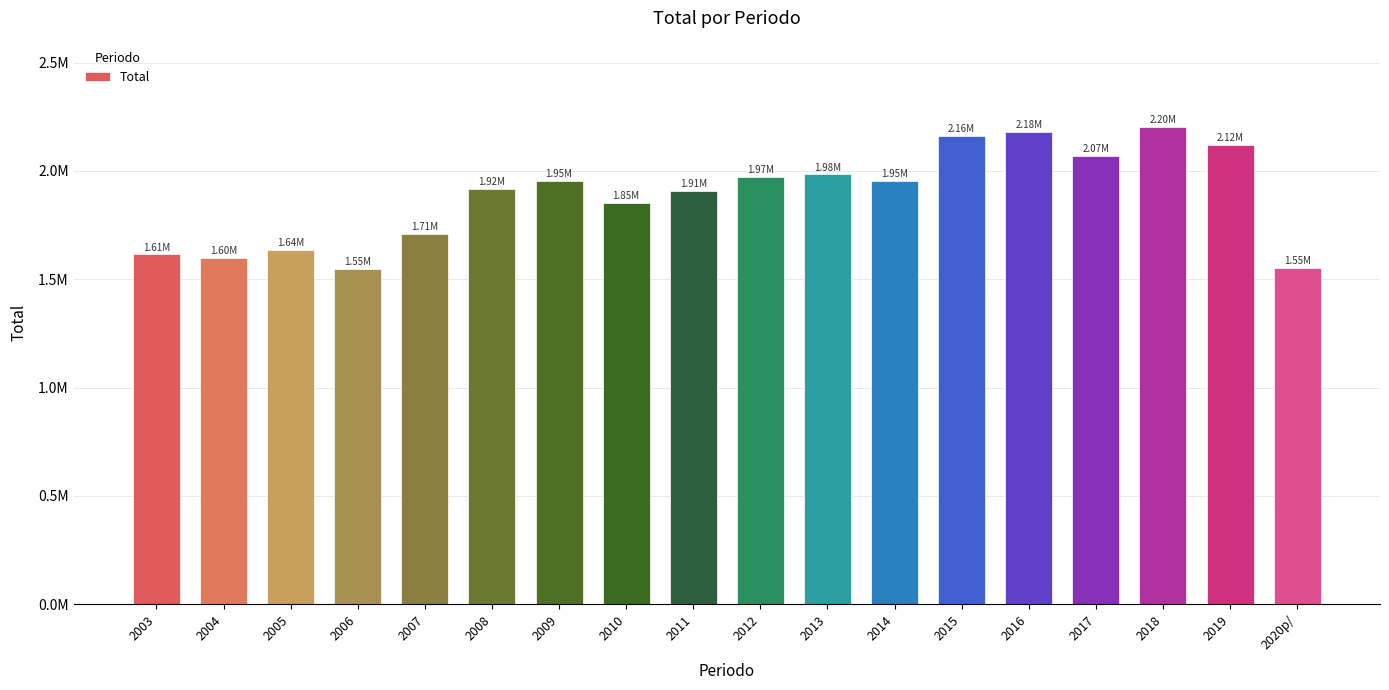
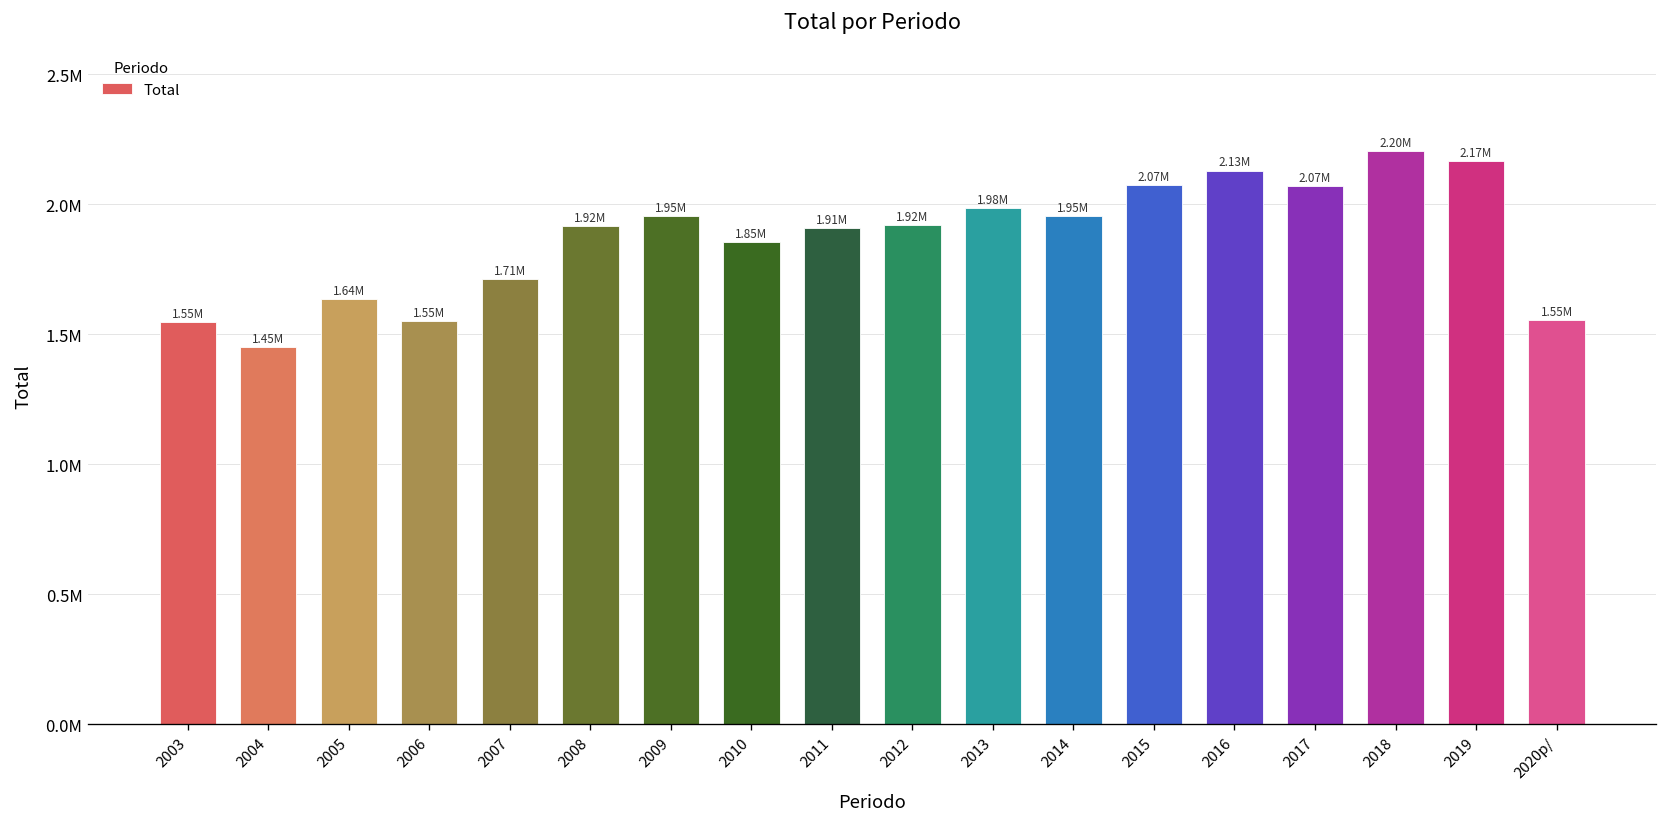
  {
-   "2003": "1.61M",
-   "2004": "1.60M",
+   "2003": "1.55M",
+   "2004": "1.45M",
    "2005": "1.64M",
    "2006": "1.55M",
    "2007": "1.71M",
    "2008": "1.92M",
    "2009": "1.95M",
    "2010": "1.85M",
    "2011": "1.91M",
-   "2012": "1.97M",
+   "2012": "1.92M",
    "2013": "1.98M",
    "2014": "1.95M",
-   "2015": "2.16M",
-   "2016": "2.18M",
+   "2015": "2.07M",
+   "2016": "2.13M",
    "2017": "2.07M",
    "2018": "2.20M",
-   "2019": "2.12M",
+   "2019": "2.17M",
    "2020p/": "1.55M"
  }
